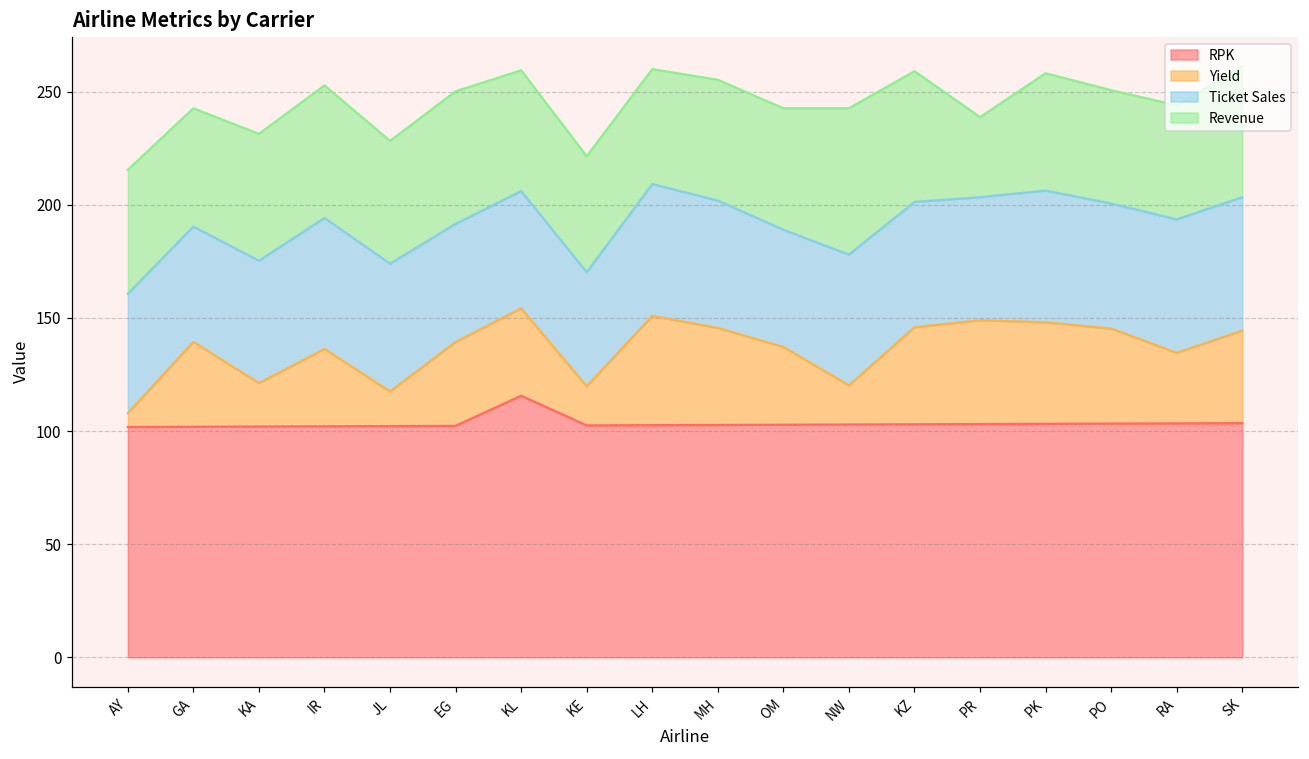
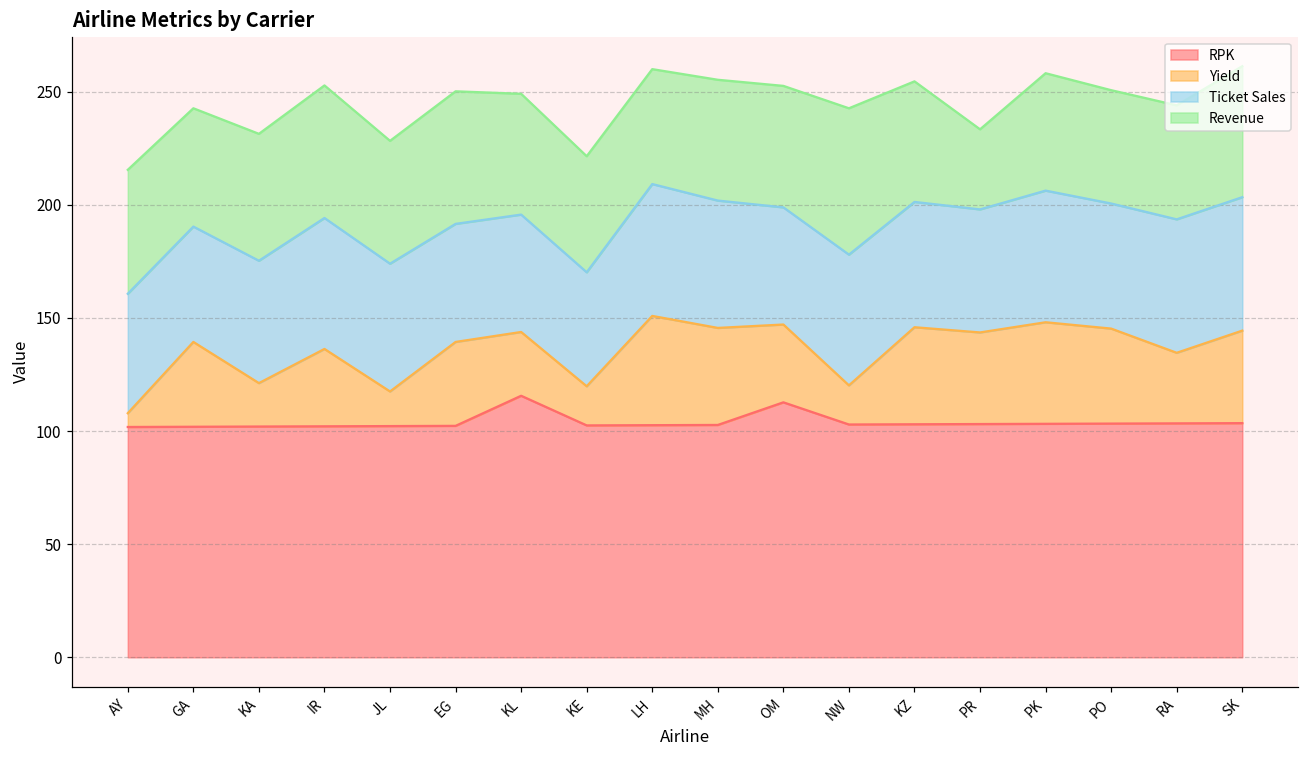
  {
    "RPK": {
      "AY": 102,
      "GA": 102,
      "KA": 102,
      "IR": 102,
      "JL": 102,
      "EG": 102,
      "KL": 116,
      "KE": 103,
      "LH": 103,
      "MH": 103,
-     "OM": 103,
+     "OM": 113,
      "NW": 103,
      "KZ": 103,
      "PR": 103,
      "PK": 103,
      "PO": 103,
      "RA": 103,
      "SK": 104
    },
    "Yield": {
      "AY": 6,
      "GA": 38,
      "KA": 19,
      "IR": 34,
      "JL": 15,
      "EG": 37,
-     "KL": 39,
+     "KL": 28,
      "KE": 17,
      "LH": 48,
      "MH": 43,
      "OM": 34,
      "NW": 17,
      "KZ": 43,
-     "PR": 46,
+     "PR": 41,
      "PK": 45,
      "PO": 42,
      "RA": 31,
      "SK": 41
    },
    "Ticket Sales": {
      "AY": 53,
      "GA": 51,
      "KA": 54,
      "IR": 58,
      "JL": 57,
      "EG": 52,
      "KL": 52,
      "KE": 50,
      "LH": 58,
      "MH": 56,
      "OM": 52,
      "NW": 58,
      "KZ": 55,
      "PR": 54,
      "PK": 58,
      "PO": 55,
      "RA": 59,
      "SK": 59
    },
    "Revenue": {
      "AY": 55,
      "GA": 52,
      "KA": 56,
      "IR": 59,
      "JL": 54,
      "EG": 59,
      "KL": 53,
      "KE": 51,
      "LH": 51,
      "MH": 53,
      "OM": 54,
      "NW": 65,
-     "KZ": 58,
+     "KZ": 53,
      "PR": 35,
      "PK": 52,
      "PO": 50
    }
  }
